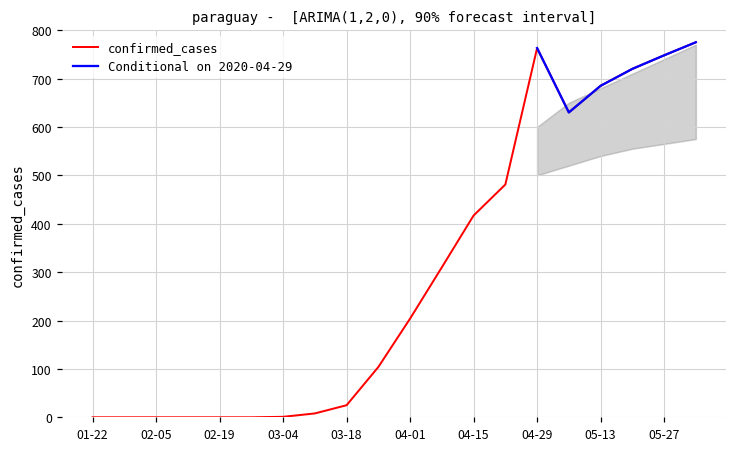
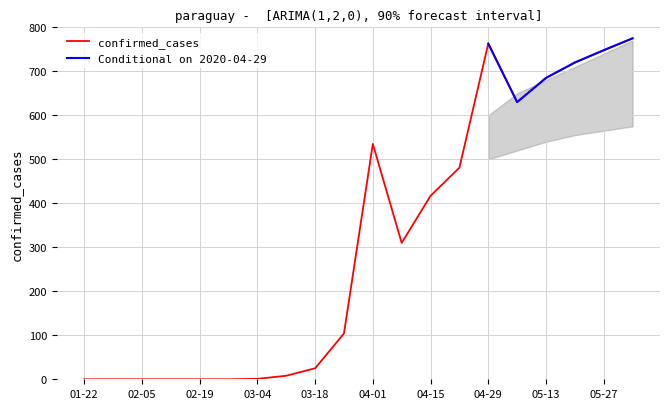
  {
    "confirmed_cases": {
      "01-22": 0,
      "02-05": 0,
      "02-19": 0,
      "03-04": 0,
      "03-18": 30,
-     "04-01": 200,
+     "04-01": 540,
      "04-15": 420
    }
  }
